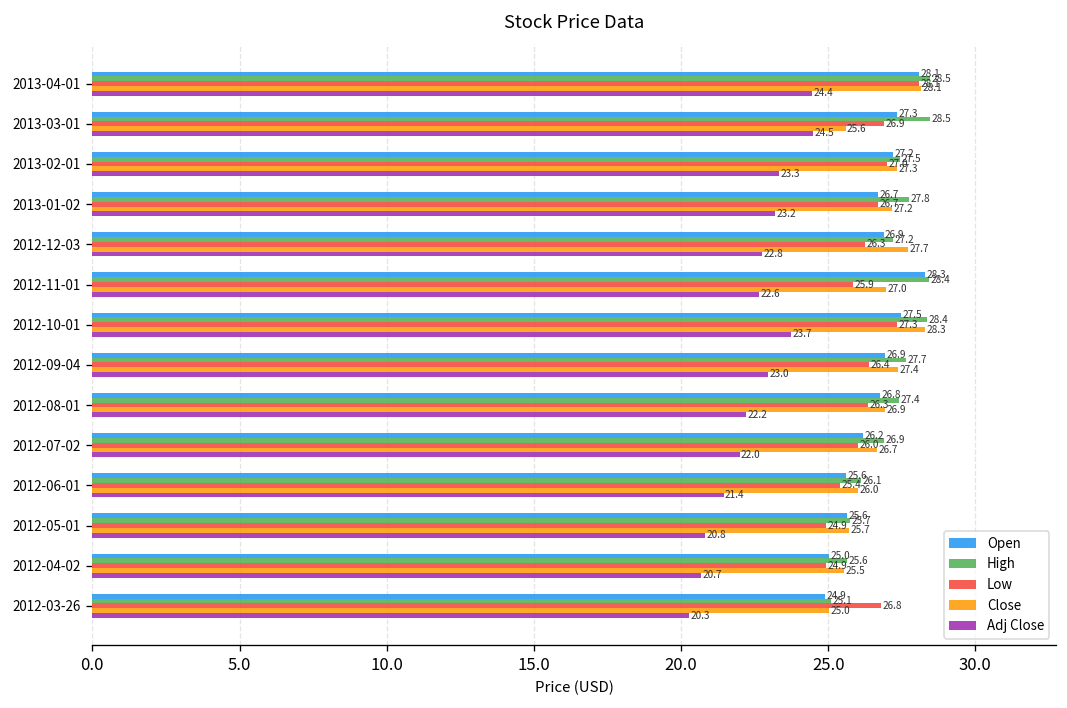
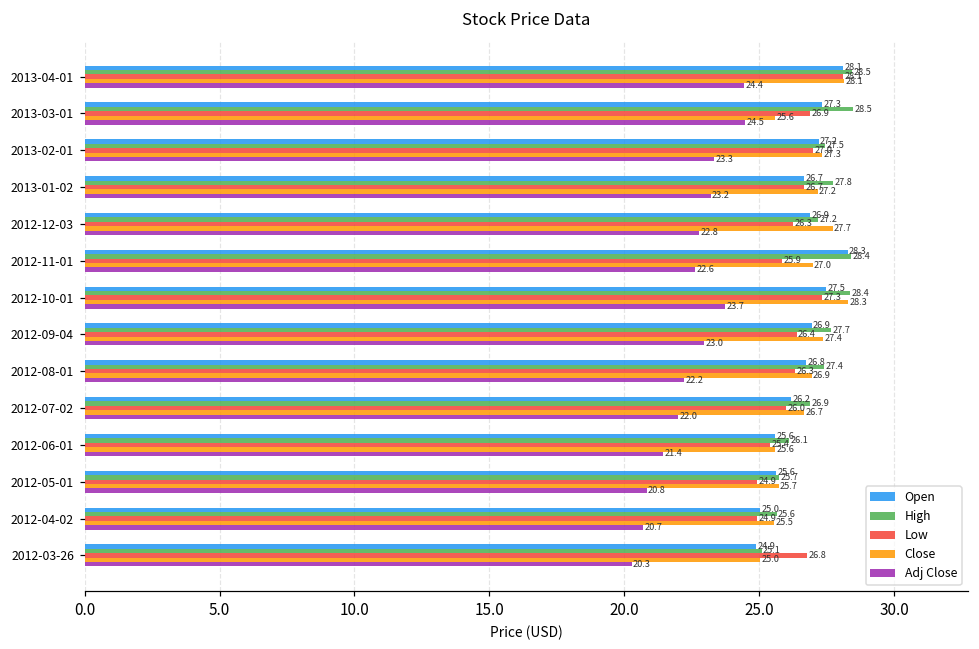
  {
    "Open": {
      "2013-03-01": 27.3,
      "2013-01-02": 26.7,
      "2012-10-01": 27.5,
      "2012-09-04": 26.9,
      "2012-08-01": 26.8,
      "2012-07-02": 26.2,
      "2012-06-01": 25.6,
      "2012-04-02": 25.0
    },
    "High": {
      "2013-03-01": 28.5,
      "2013-01-02": 27.8,
      "2012-10-01": 28.4,
      "2012-09-04": 27.7,
      "2012-08-01": 27.4,
      "2012-07-02": 26.9,
      "2012-06-01": 26.1,
      "2012-04-02": 25.6
    },
    "Low": {
      "2013-03-01": 26.9,
      "2012-12-03": 26.3,
      "2012-11-01": 25.9,
      "2012-10-01": 27.3,
      "2012-09-04": 26.4,
      "2012-08-01": 26.3,
      "2012-07-02": 26.0,
      "2012-06-01": 25.4,
      "2012-05-01": 24.9,
      "2012-04-02": 24.9,
      "2012-03-26": 26.8
    },
    "Close": {
      "2013-03-01": 25.6,
      "2012-12-03": 27.7,
      "2012-11-01": 27.0,
      "2012-10-01": 28.3,
      "2012-09-04": 27.4,
      "2012-08-01": 26.9,
      "2012-07-02": 26.7,
-     "2012-06-01": 26.0,
+     "2012-06-01": 25.6,
      "2012-05-01": 25.7,
      "2012-04-02": 25.5,
      "2012-03-26": 25.0
    },
    "Adj Close": {
      "2013-04-01": 24.4,
      "2013-03-01": 24.5,
      "2013-02-01": 23.3,
      "2013-01-02": 23.2,
      "2012-12-03": 22.8,
      "2012-11-01": 22.6,
      "2012-10-01": 23.7,
      "2012-09-04": 23.0,
      "2012-08-01": 22.2,
      "2012-07-02": 22.0,
      "2012-06-01": 21.4,
      "2012-05-01": 20.8,
      "2012-04-02": 20.7,
      "2012-03-26": 20.3
    }
  }
